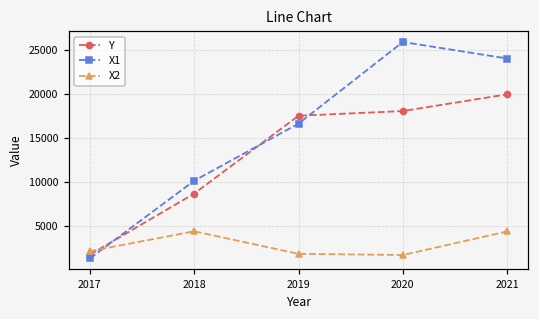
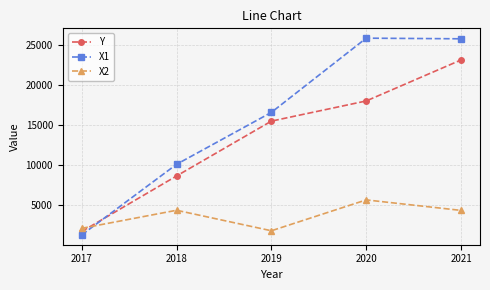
  {
    "Y": {
      "2017": 2000,
      "2018": 9000,
-     "2019": 17000,
+     "2019": 16000,
      "2020": 18000,
-     "2021": 20000
+     "2021": 23000
    },
    "X1": {
      "2017": 1000,
      "2018": 10000,
      "2019": 17000,
      "2020": 26000,
-     "2021": 24000
+     "2021": 26000
    },
    "X2": {
      "2017": 2000,
      "2018": 4000,
      "2019": 2000,
-     "2020": 2000,
+     "2020": 6000,
      "2021": 4000
    }
  }
